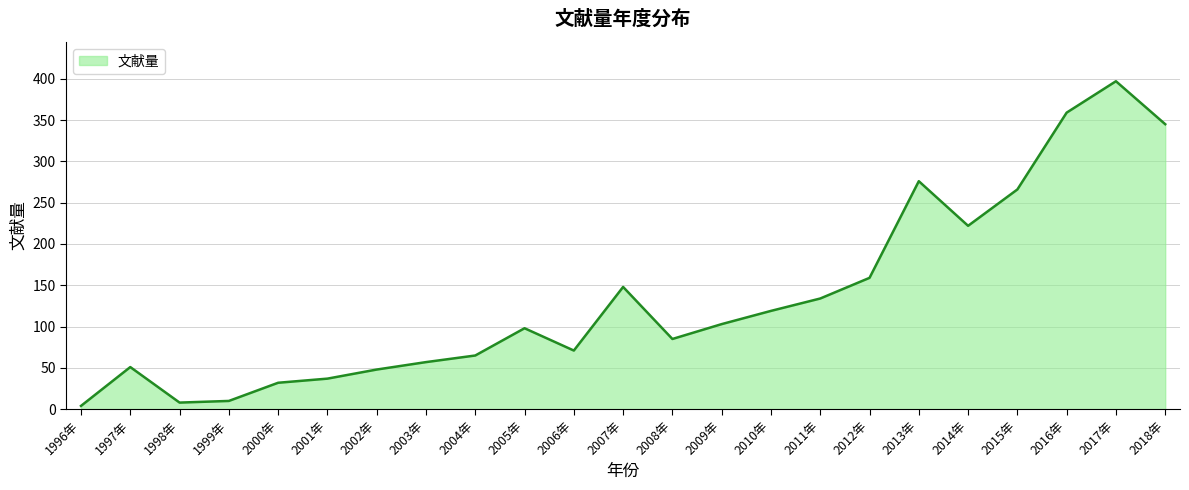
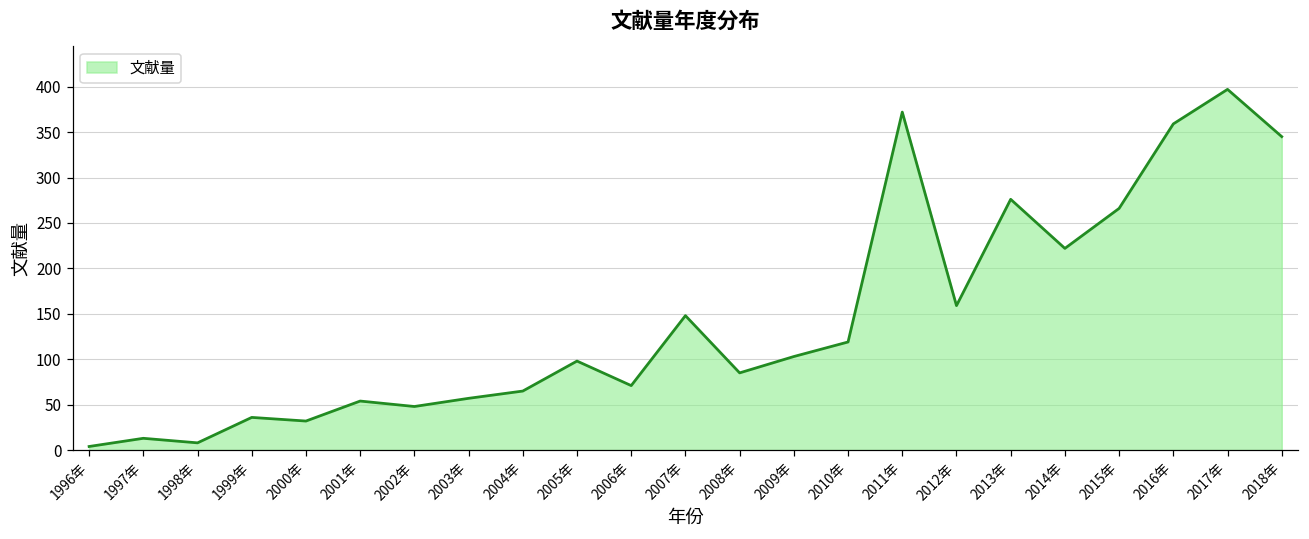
  {
    "1996年": 0,
-   "1997年": 50,
+   "1997年": 10,
    "1998年": 10,
-   "1999年": 10,
+   "1999年": 40,
    "2000年": 30,
-   "2001年": 40,
+   "2001年": 50,
    "2002年": 50,
    "2003年": 60,
    "2004年": 70,
    "2005年": 100,
    "2006年": 70,
    "2007年": 150,
    "2008年": 90,
    "2009年": 100,
    "2010年": 120,
-   "2011年": 130,
+   "2011年": 370,
    "2012年": 160,
    "2013年": 280,
    "2014年": 220,
    "2015年": 270,
    "2016年": 360,
    "2017年": 400,
    "2018年": 350
  }
